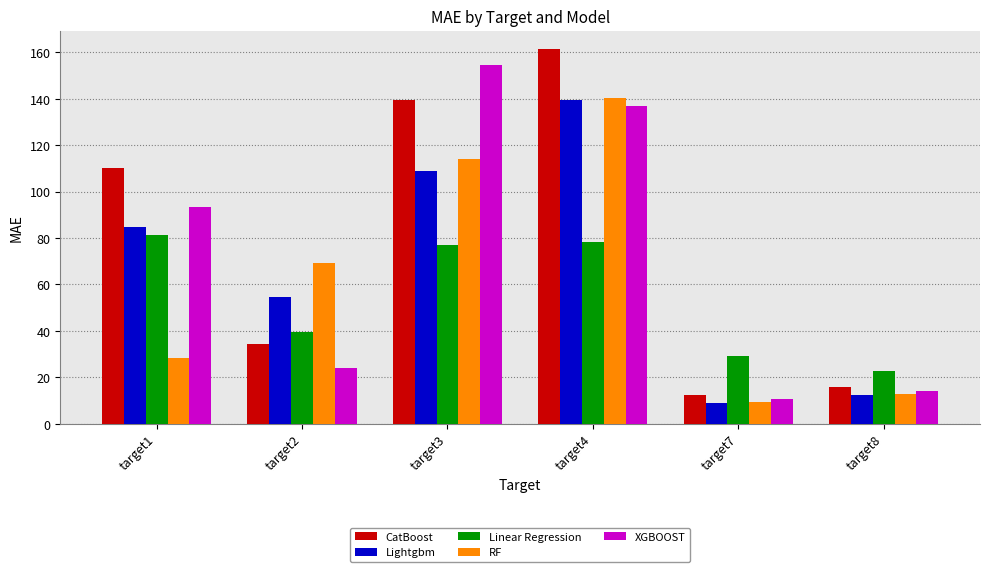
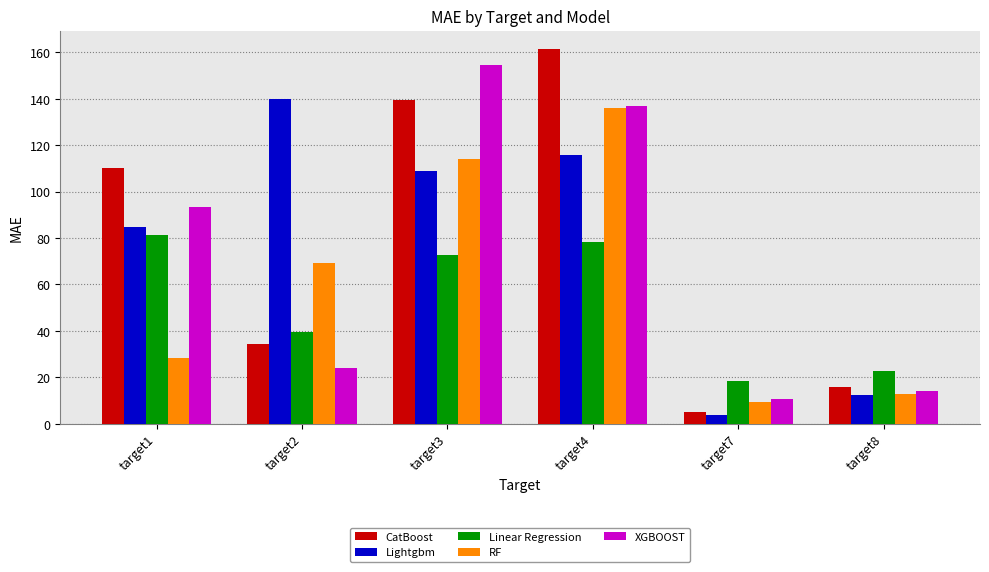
  {
    "CatBoost": {
      "target1": 110,
      "target2": 34,
      "target3": 139,
      "target4": 161,
-     "target7": 12,
+     "target7": 5,
      "target8": 16
    },
    "Lightgbm": {
      "target1": 85,
-     "target2": 55,
+     "target2": 140,
      "target3": 109,
-     "target4": 139,
-     "target7": 9,
+     "target4": 116,
+     "target7": 4,
      "target8": 13
    },
    "Linear Regression": {
      "target1": 81,
      "target2": 39,
-     "target3": 77,
+     "target3": 73,
      "target4": 78,
-     "target7": 29,
+     "target7": 18,
      "target8": 23
    },
    "RF": {
      "target1": 28,
      "target2": 69,
      "target3": 114,
-     "target4": 140,
+     "target4": 136,
      "target7": 9,
      "target8": 13
    },
    "XGBOOST": {
      "target1": 93,
      "target2": 24,
      "target3": 155,
      "target4": 137,
      "target7": 11,
      "target8": 14
    }
  }
